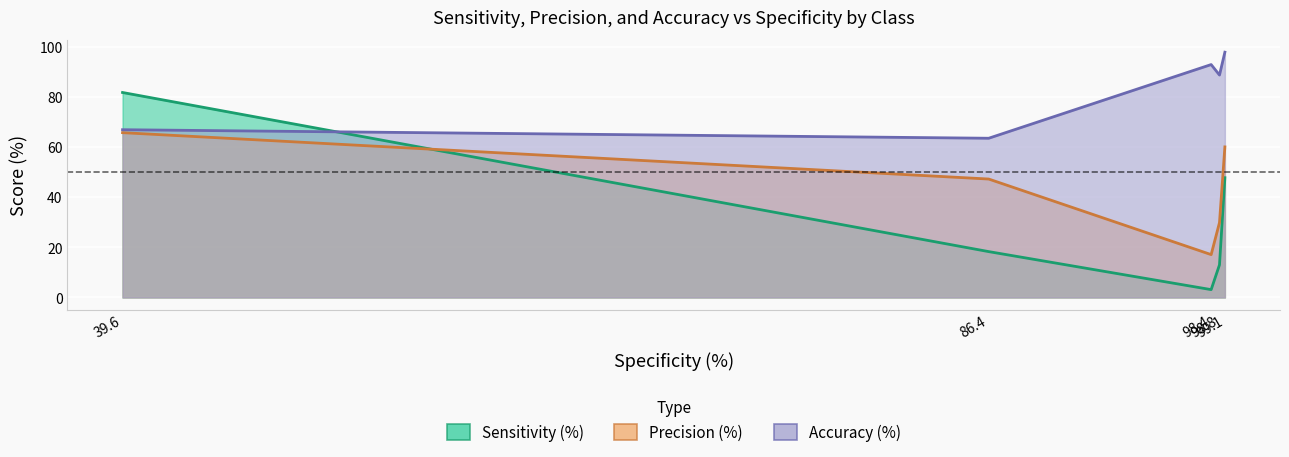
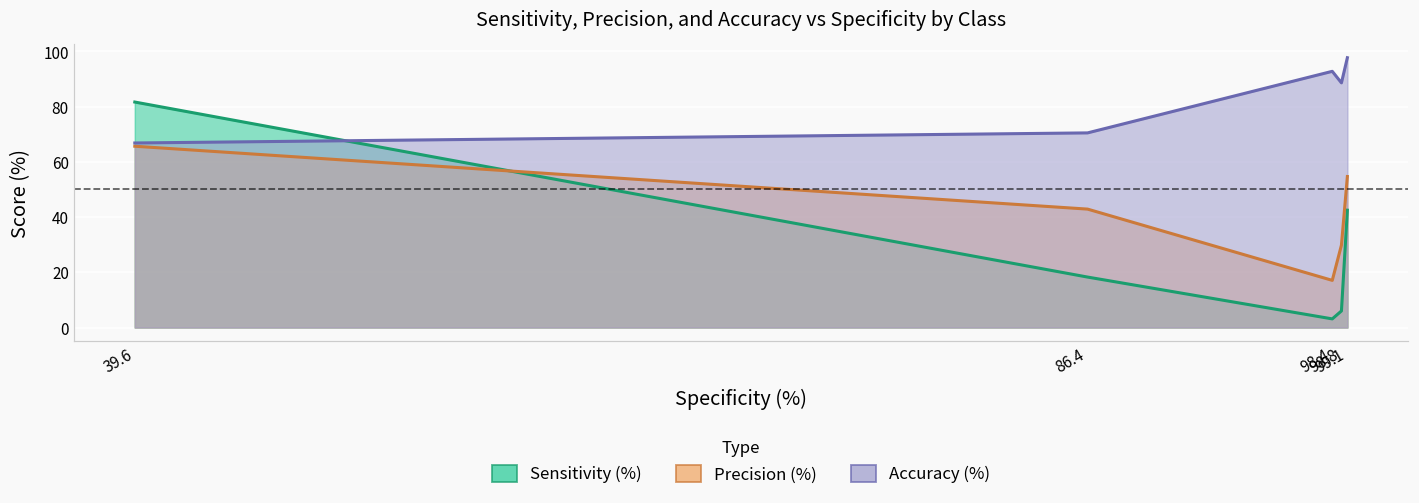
  {
    "Sensitivity (%)": {
      "39.6": 82,
      "86.4": 18,
      "98.4": 3,
-     "98.8": 13,
-     "99.1": 48
+     "98.8": 6,
+     "99.1": 43
    },
    "Precision (%)": {
      "39.6": 66,
-     "86.4": 47,
+     "86.4": 43,
      "98.4": 17,
      "98.8": 30,
-     "99.1": 60
+     "99.1": 55
    },
    "Accuracy (%)": {
      "39.6": 67,
-     "86.4": 63,
+     "86.4": 71,
      "98.4": 93,
      "98.8": 89,
      "99.1": 98
    }
  }
